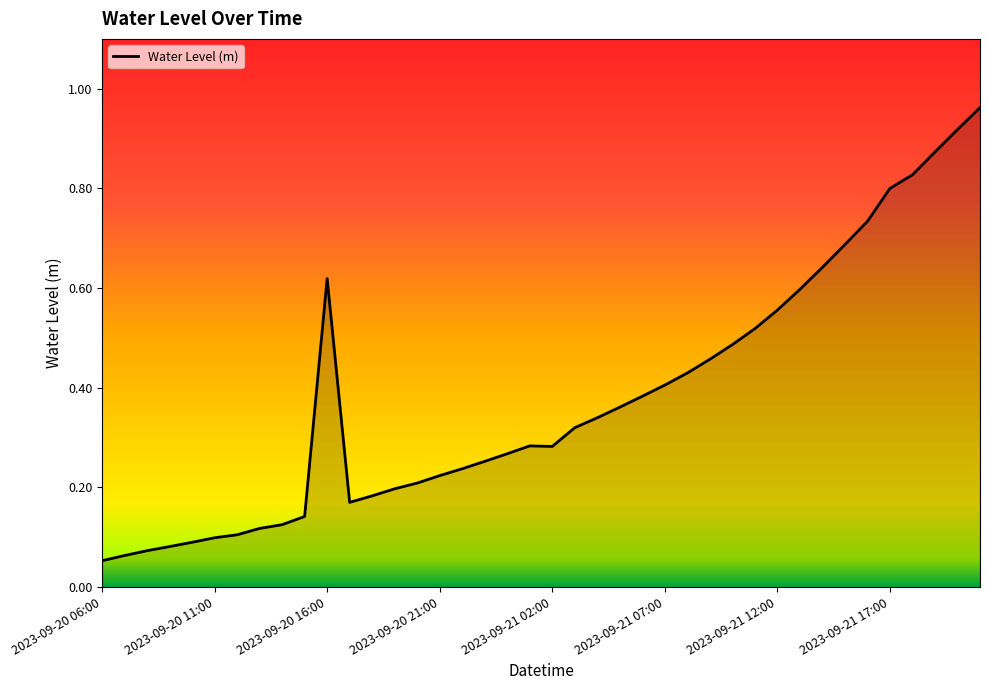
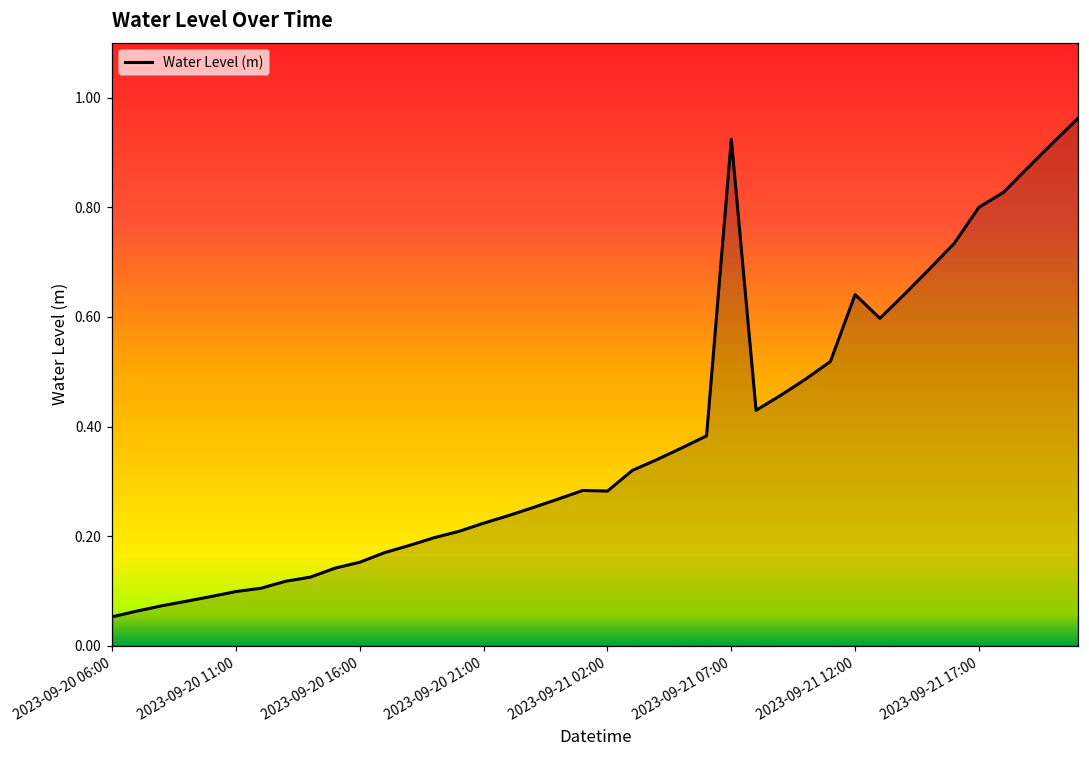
  {
    "2023-09-20 06:00": 0.05,
    "2023-09-20 11:00": 0.10,
-   "2023-09-20 16:00": 0.62,
+   "2023-09-20 16:00": 0.15,
    "2023-09-20 21:00": 0.22,
    "2023-09-21 02:00": 0.28,
-   "2023-09-21 07:00": 0.41,
-   "2023-09-21 12:00": 0.56,
+   "2023-09-21 07:00": 0.92,
+   "2023-09-21 12:00": 0.64,
    "2023-09-21 17:00": 0.80
  }
